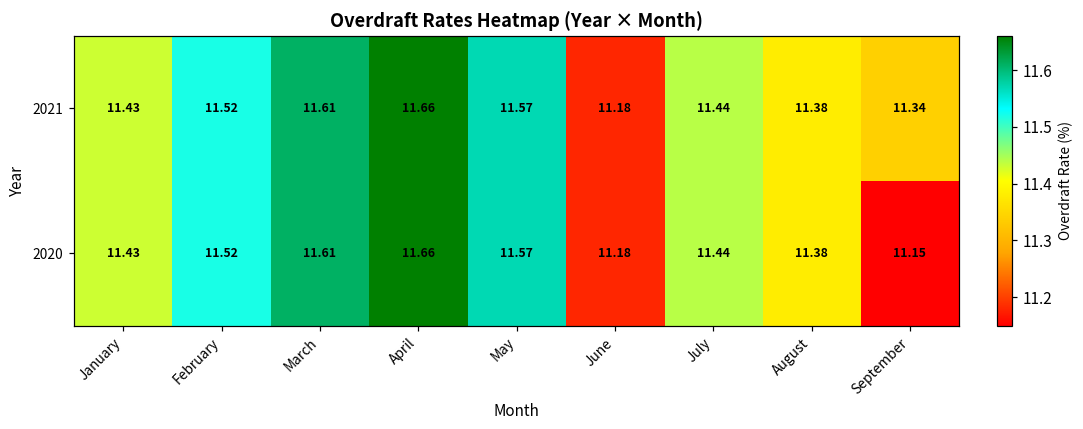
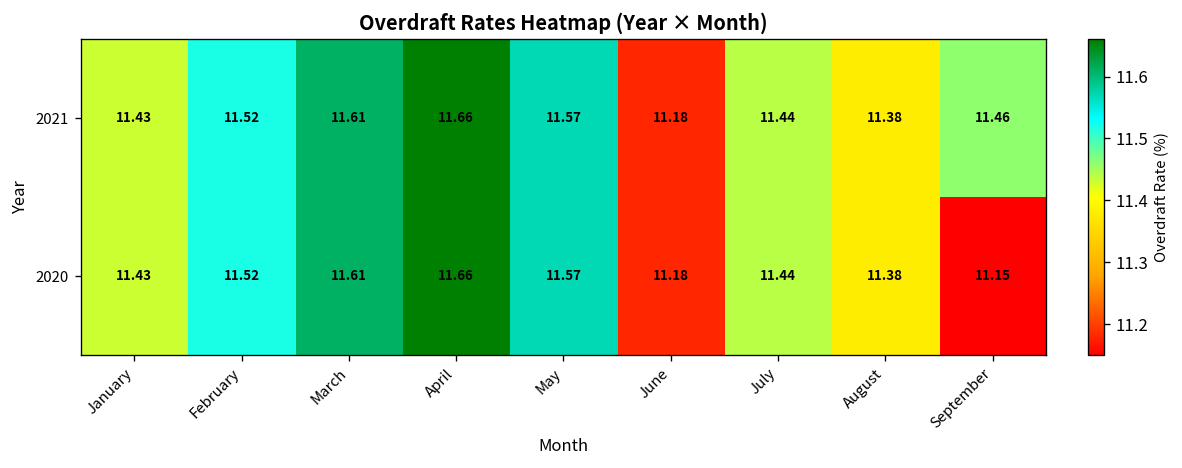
  {
    "2021": {
      "January": 11.43,
      "February": 11.52,
      "March": 11.61,
      "April": 11.66,
      "May": 11.57,
      "June": 11.18,
      "July": 11.44,
      "August": 11.38,
-     "September": 11.34
+     "September": 11.46
    },
    "2020": {
      "January": 11.43,
      "February": 11.52,
      "March": 11.61,
      "April": 11.66,
      "May": 11.57,
      "June": 11.18,
      "July": 11.44,
      "August": 11.38,
      "September": 11.15
    }
  }
